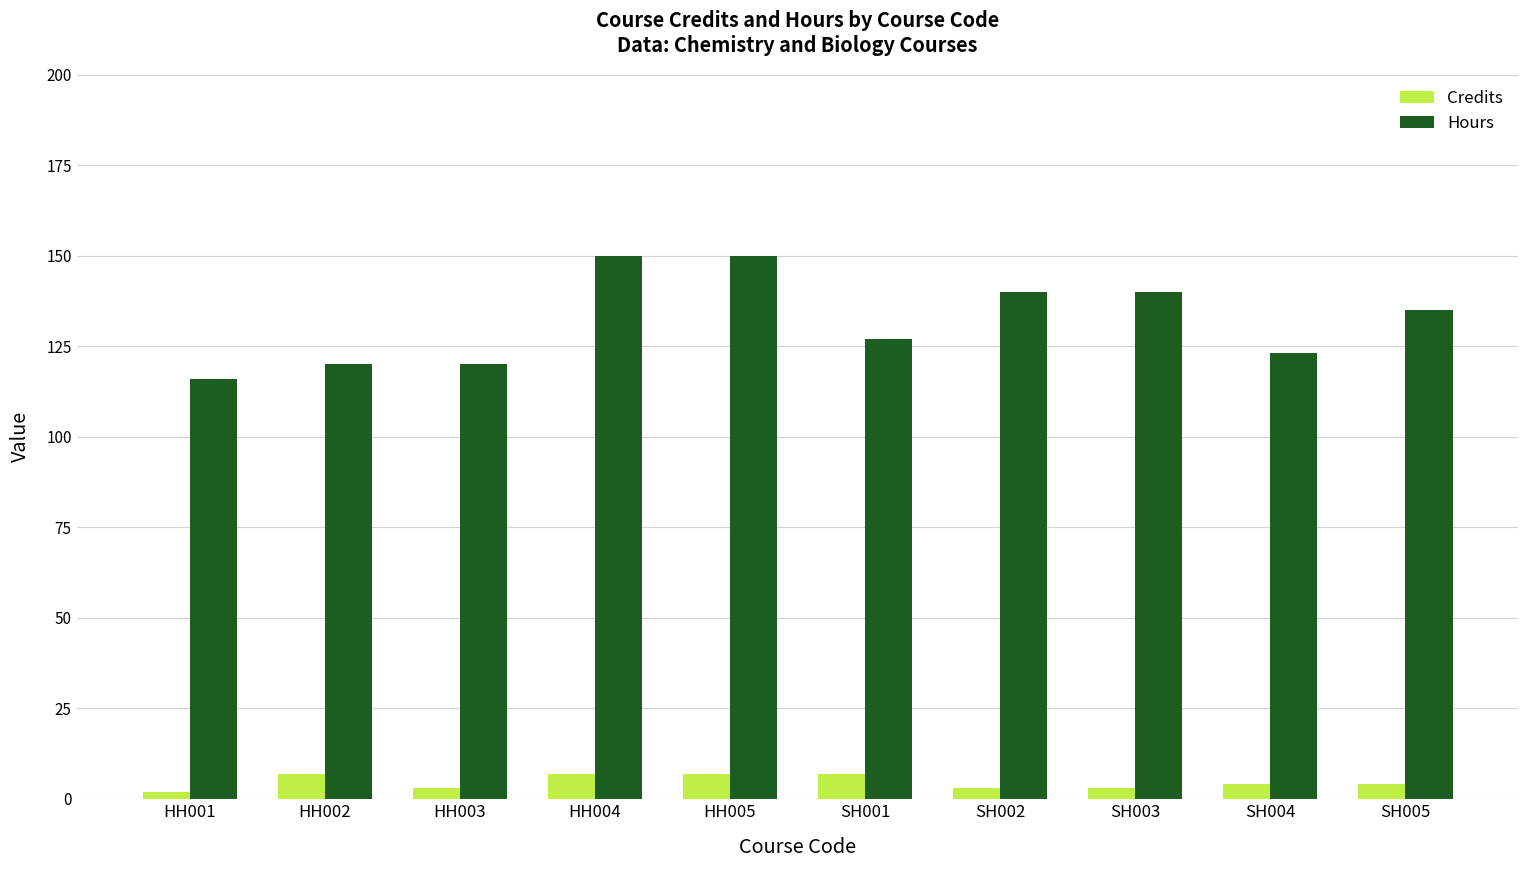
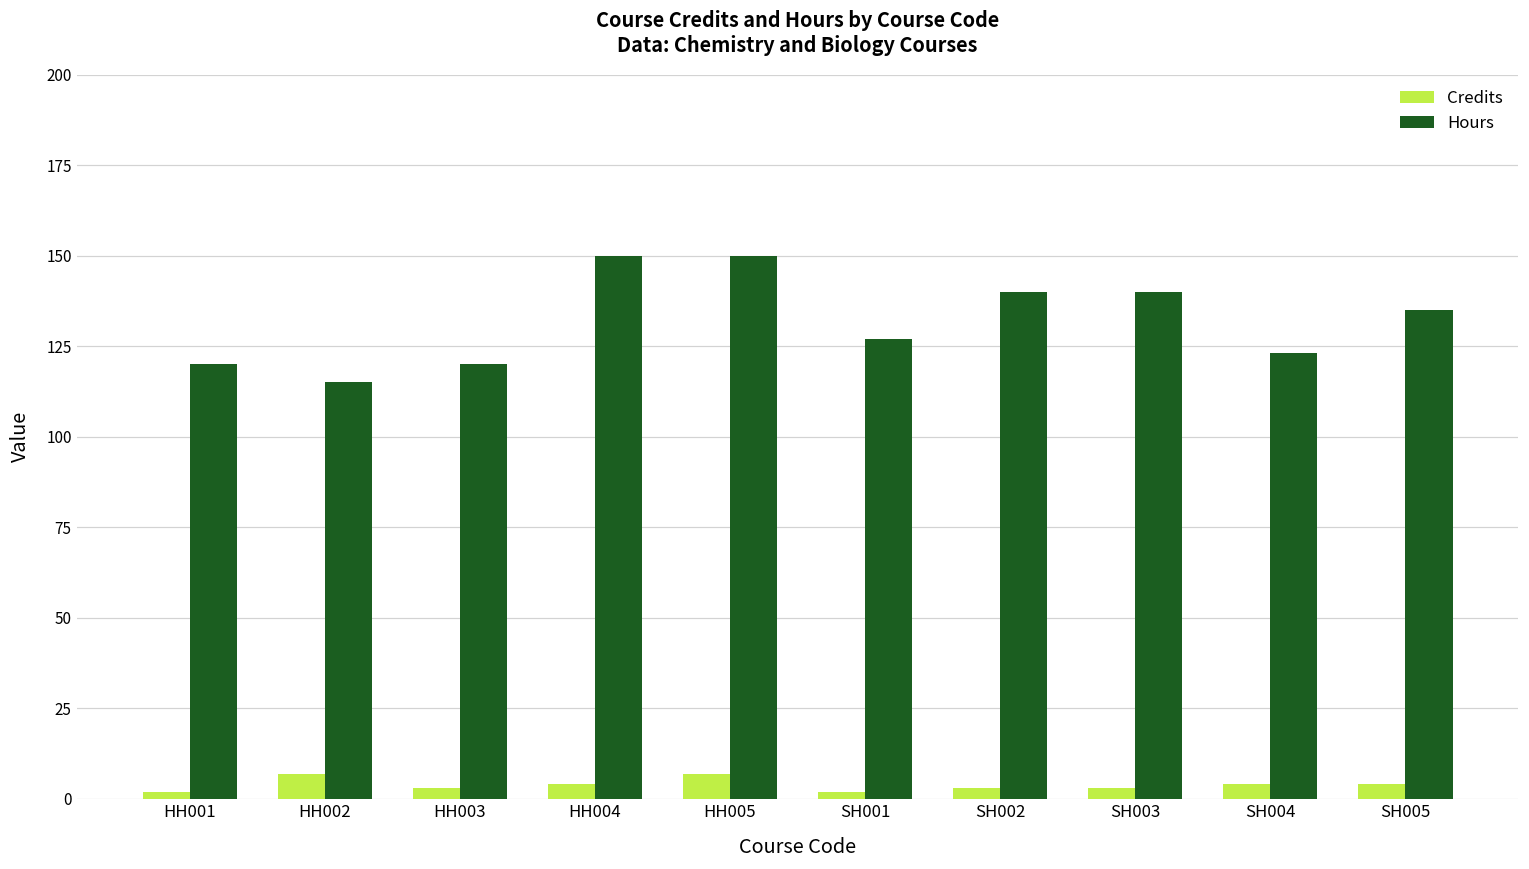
  {
    "Credits": {
      "HH001": 2,
      "HH002": 7,
      "HH003": 3,
-     "HH004": 7,
+     "HH004": 4,
      "HH005": 7,
-     "SH001": 7,
+     "SH001": 2,
      "SH002": 3,
      "SH003": 3,
      "SH004": 4,
      "SH005": 4
    },
    "Hours": {
-     "HH001": 116,
-     "HH002": 120,
+     "HH001": 120,
+     "HH002": 115,
      "HH003": 120,
      "HH004": 150,
      "HH005": 150,
      "SH001": 127,
      "SH002": 140,
      "SH003": 140,
      "SH004": 123,
      "SH005": 135
    }
  }
